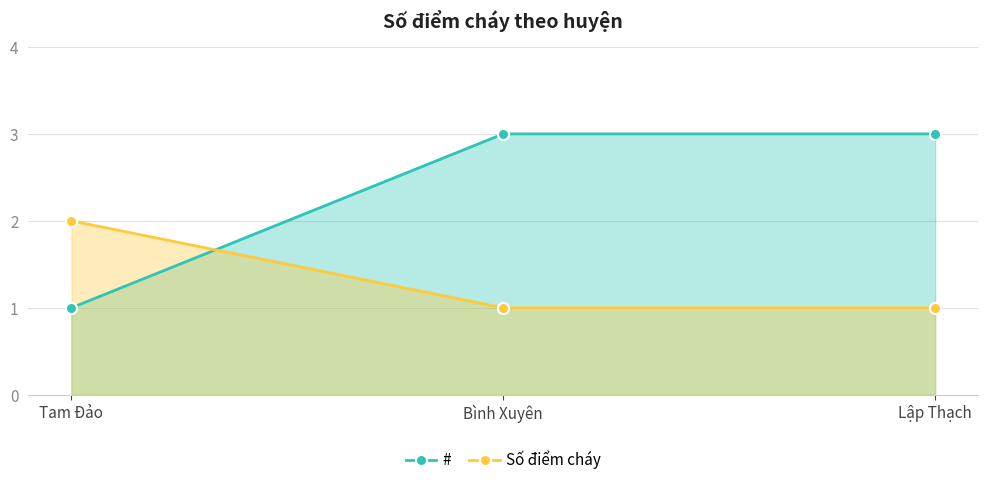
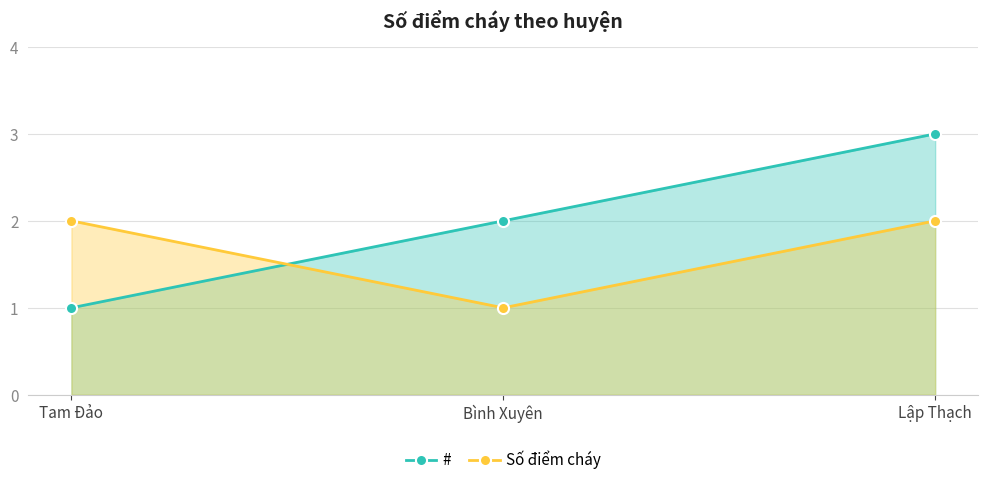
  {
    "#": {
      "Tam Đảo": 1,
-     "Bình Xuyên": 3,
+     "Bình Xuyên": 2,
      "Lập Thạch": 3
    },
    "Số điểm cháy": {
      "Tam Đảo": 2,
      "Bình Xuyên": 1,
-     "Lập Thạch": 1
+     "Lập Thạch": 2
    }
  }
